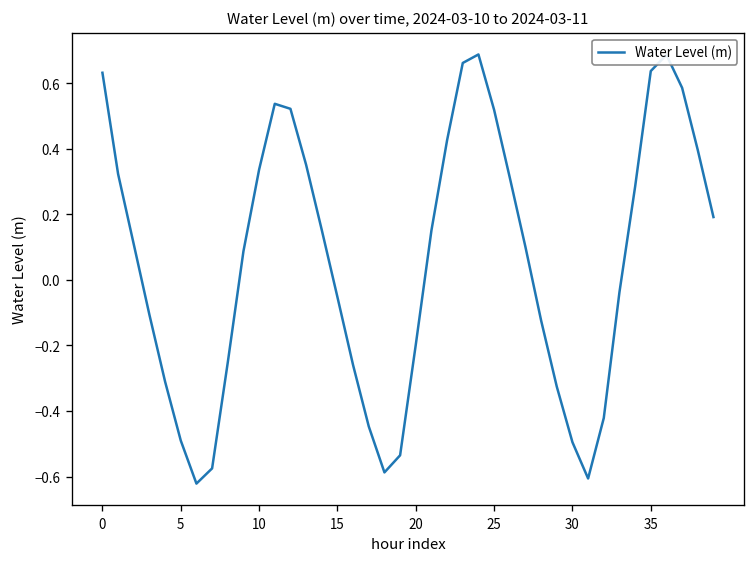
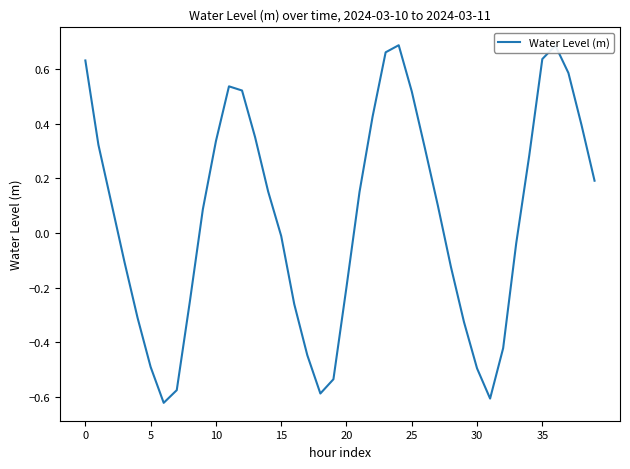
  {
    "0": 0.63,
    "5": -0.49,
    "10": 0.34,
-   "15": -0.05,
+   "15": -0.01,
    "20": -0.20,
    "25": 0.52,
    "30": -0.50,
    "35": 0.64
  }
